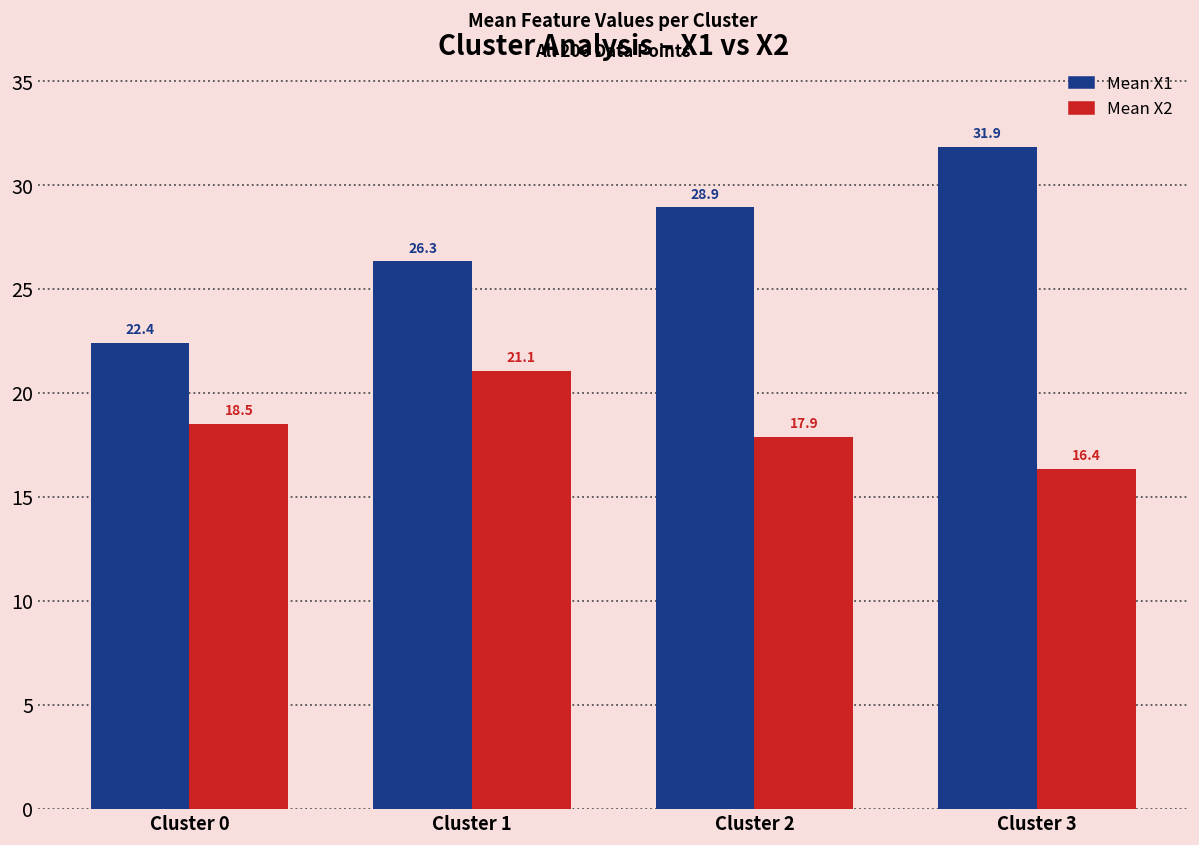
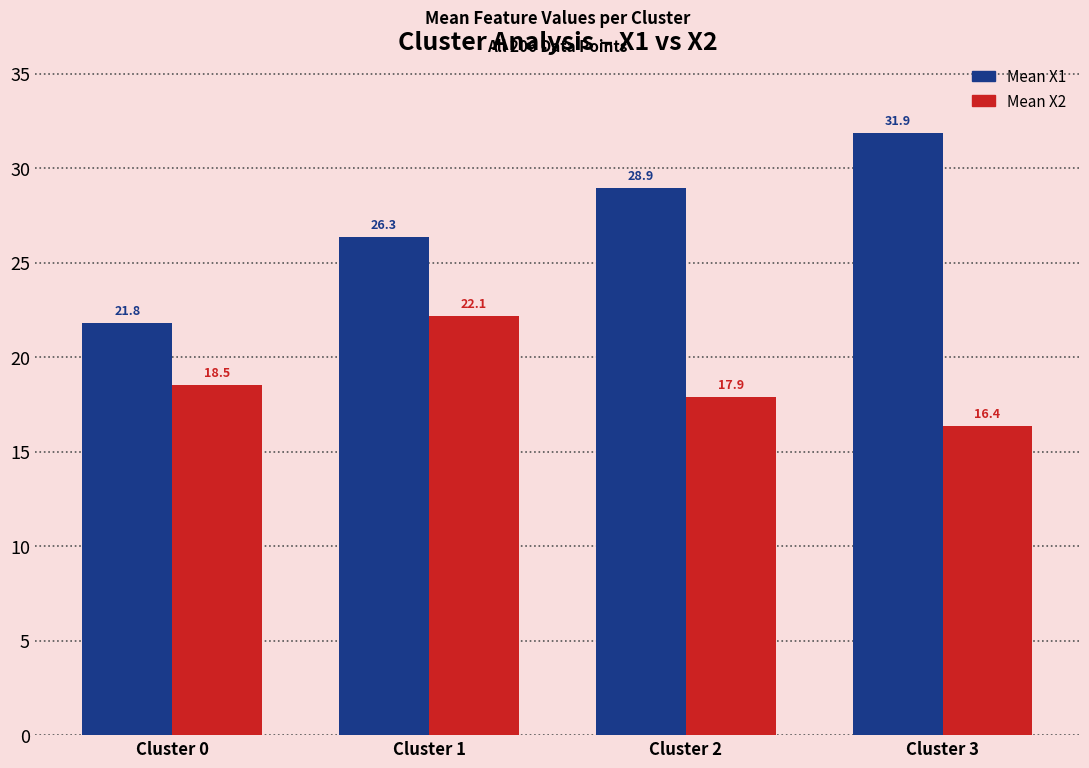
  {
    "Mean X1": {
-     "Cluster 0": 22.4,
+     "Cluster 0": 21.8,
      "Cluster 1": 26.3,
      "Cluster 2": 28.9,
      "Cluster 3": 31.9
    },
    "Mean X2": {
      "Cluster 0": 18.5,
-     "Cluster 1": 21.1,
+     "Cluster 1": 22.1,
      "Cluster 2": 17.9,
      "Cluster 3": 16.4
    }
  }
